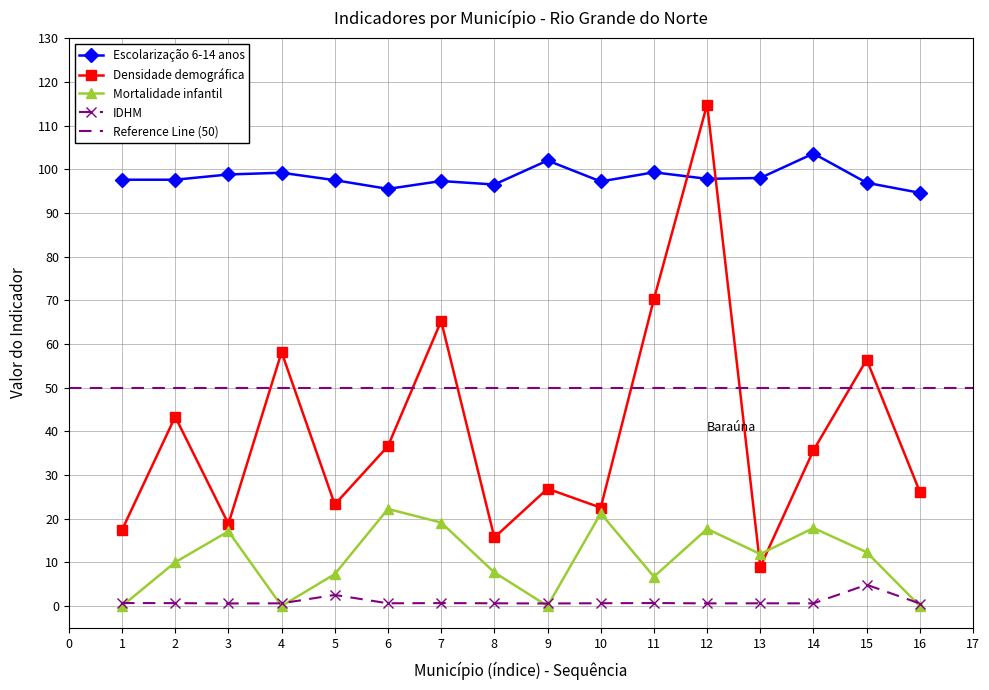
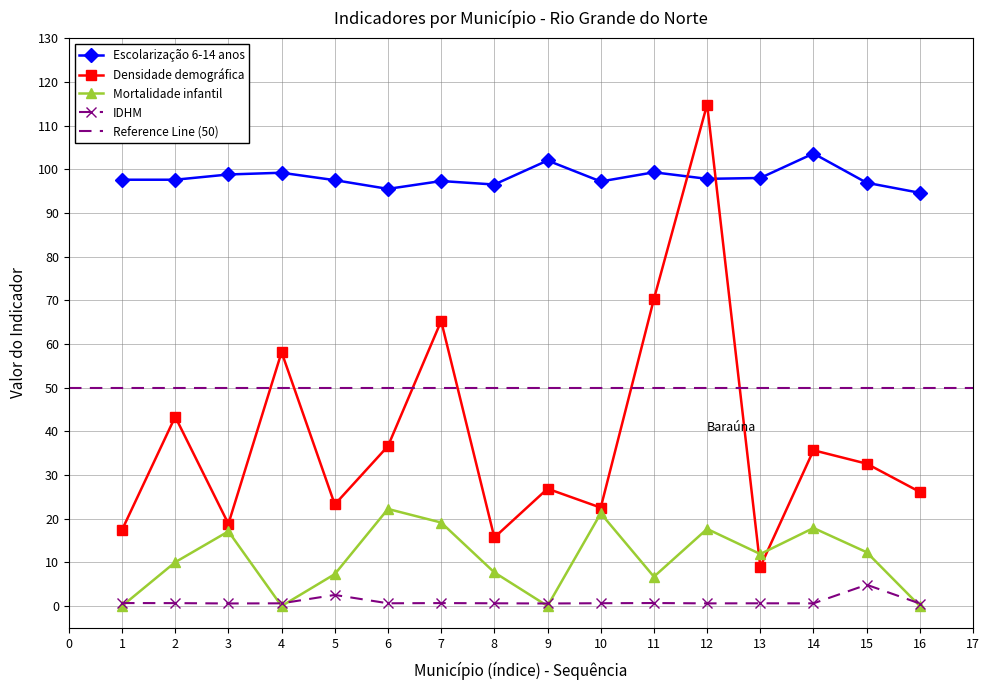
  {
    "Escolarização 6-14 anos": {
      "1": 98,
      "2": 98,
      "3": 99,
      "4": 99,
      "5": 98,
      "6": 96,
      "7": 97,
      "8": 97,
      "9": 102,
      "10": 97,
      "11": 99,
      "12": 98,
      "13": 98,
      "14": 104,
      "15": 97,
      "16": 95
    },
    "Densidade demográfica": {
      "1": 17,
      "2": 43,
      "3": 19,
      "4": 58,
      "5": 23,
      "6": 37,
      "7": 65,
      "8": 16,
      "9": 27,
      "10": 23,
      "11": 70,
      "12": 115,
      "13": 9,
      "14": 36,
-     "15": 56,
+     "15": 33,
      "16": 26
    },
    "Mortalidade infantil": {
      "1": 0,
      "2": 10,
      "3": 17,
      "4": 0,
      "5": 7,
      "6": 22,
      "7": 19,
      "8": 8,
      "10": 21,
      "11": 7,
      "12": 18,
      "13": 12,
      "14": 18,
      "15": 12
    },
    "IDHM": {
      "1": 1,
      "2": 1,
      "3": 1,
      "4": 1,
      "5": 3,
      "6": 1,
      "7": 1,
      "8": 1,
      "10": 1,
      "11": 1,
      "12": 1,
      "13": 1,
      "14": 1,
      "15": 5
    }
  }
